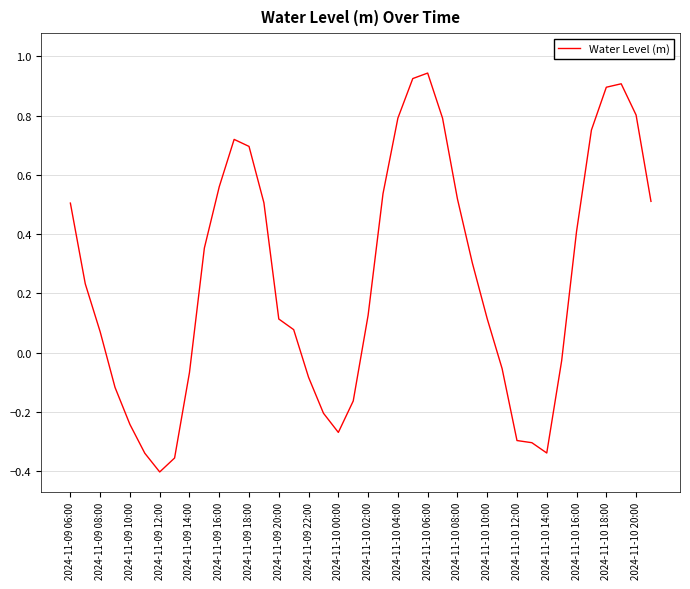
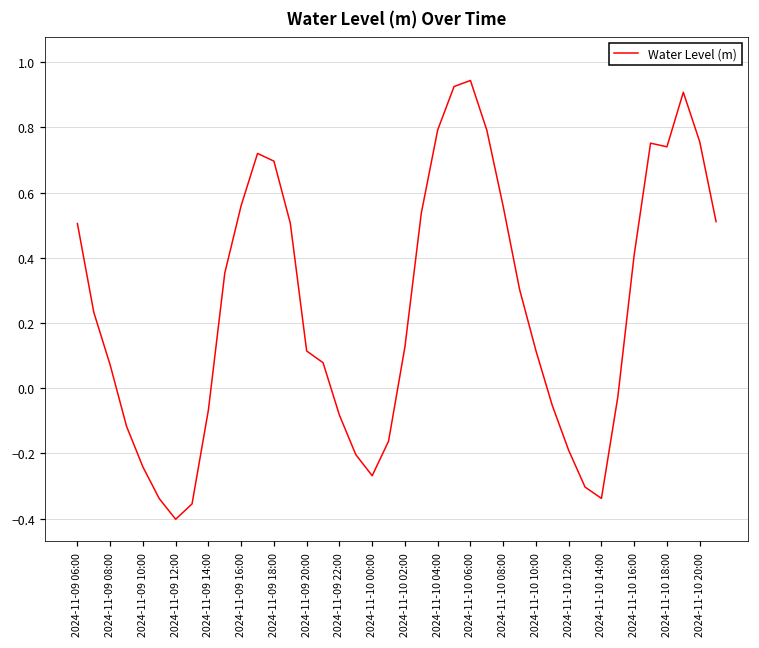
  {
    "2024-11-09 06:00": 0.50,
    "2024-11-09 08:00": 0.07,
    "2024-11-09 10:00": -0.24,
    "2024-11-09 12:00": -0.40,
    "2024-11-09 14:00": -0.07,
    "2024-11-09 16:00": 0.56,
    "2024-11-09 18:00": 0.70,
    "2024-11-09 20:00": 0.11,
    "2024-11-09 22:00": -0.08,
    "2024-11-10 00:00": -0.27,
    "2024-11-10 02:00": 0.13,
    "2024-11-10 04:00": 0.79,
    "2024-11-10 06:00": 0.94,
-   "2024-11-10 08:00": 0.52,
+   "2024-11-10 08:00": 0.56,
    "2024-11-10 10:00": 0.11,
-   "2024-11-10 12:00": -0.30,
+   "2024-11-10 12:00": -0.19,
    "2024-11-10 14:00": -0.34,
    "2024-11-10 16:00": 0.41,
-   "2024-11-10 18:00": 0.90,
-   "2024-11-10 20:00": 0.80
+   "2024-11-10 18:00": 0.74,
+   "2024-11-10 20:00": 0.76
  }
